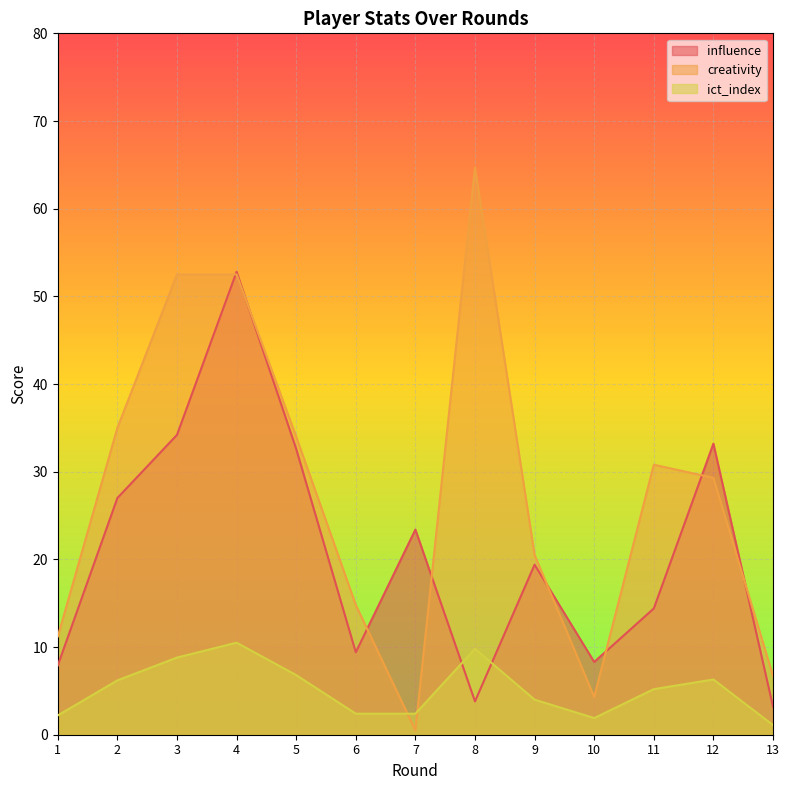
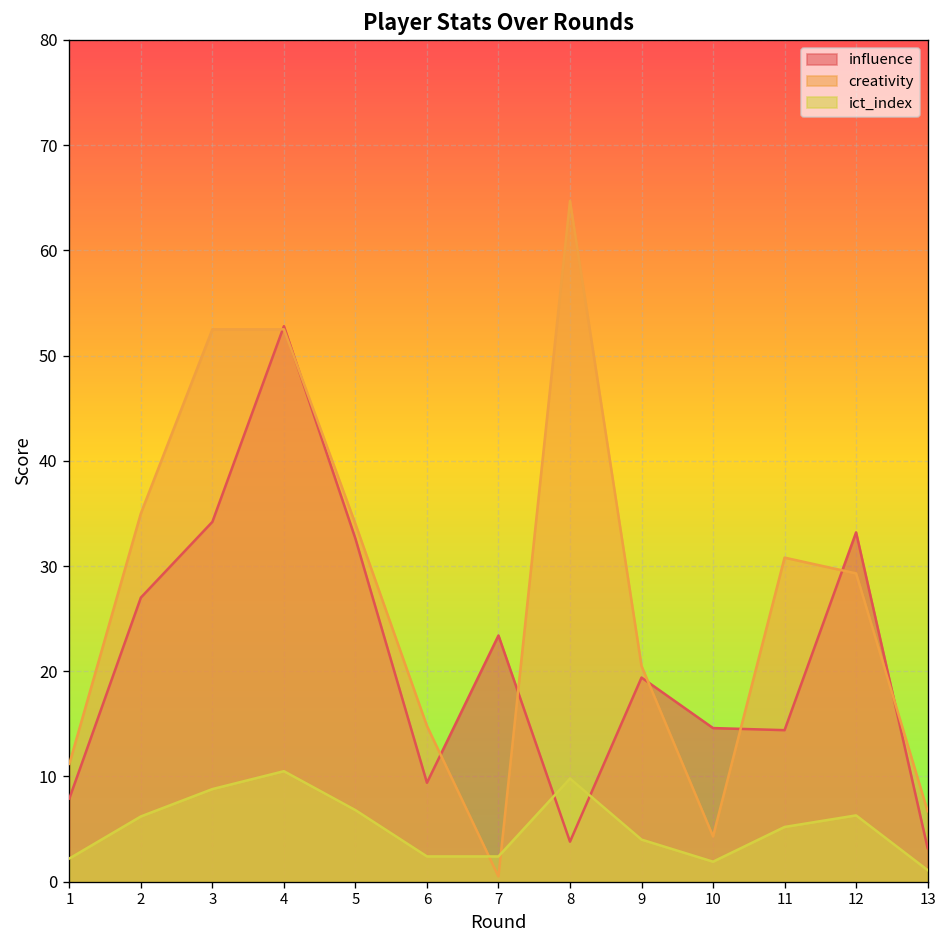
  {
    "influence": {
      "1": 8,
      "2": 27,
      "3": 34,
      "4": 53,
      "5": 33,
      "6": 9,
      "7": 23,
      "8": 4,
      "9": 19,
-     "10": 8,
+     "10": 15,
      "11": 14,
      "12": 33,
      "13": 3
    }
  }
